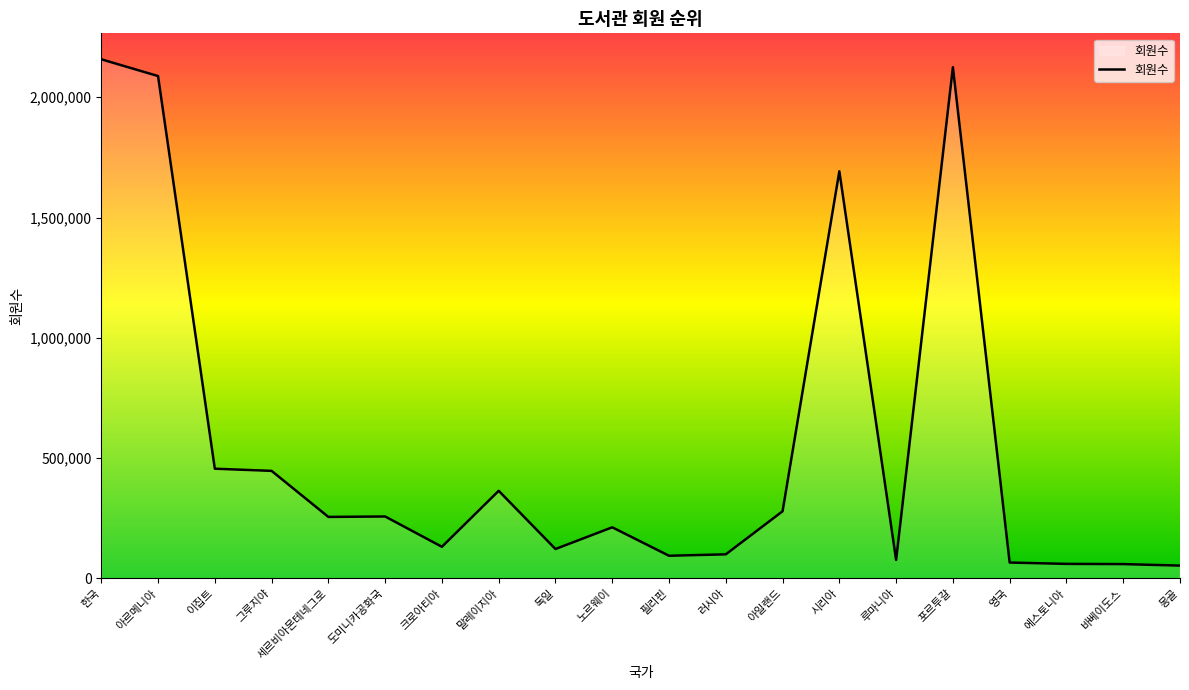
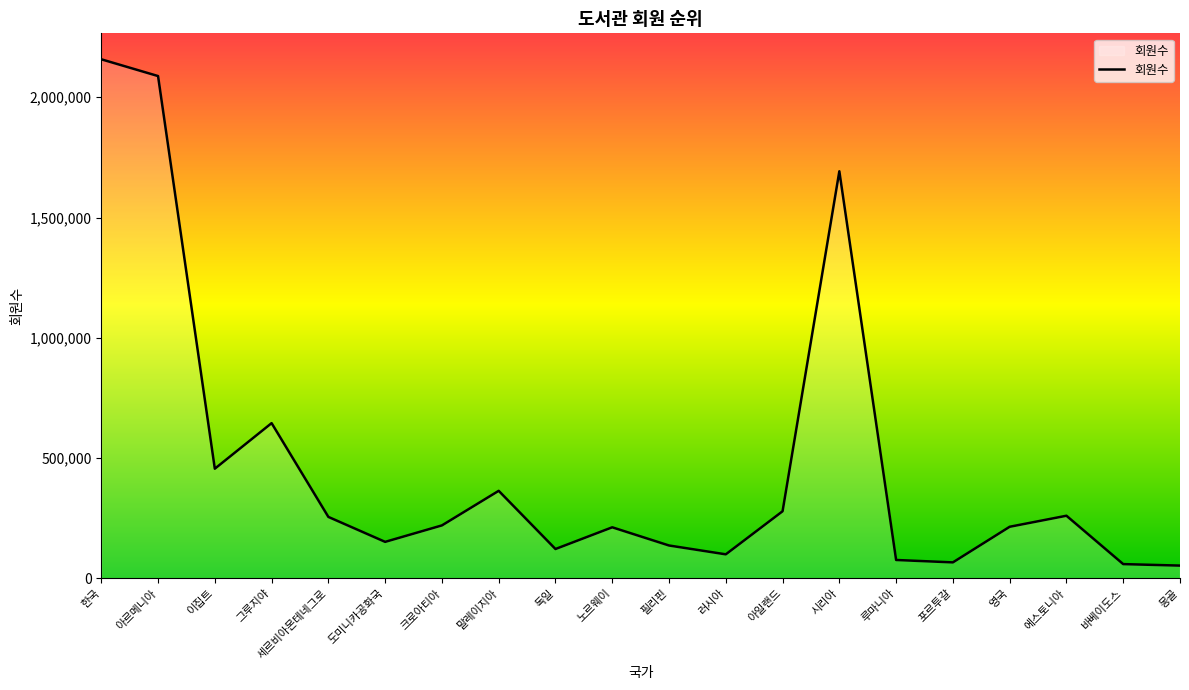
  {
    "한국": "2,160,000",
    "아르메니아": "2,090,000",
    "이집트": "460,000",
-   "그루지야": "450,000",
+   "그루지야": "650,000",
    "세르비아몬테네그로": "260,000",
-   "도미니카공화국": "260,000",
-   "크로아티아": "130,000",
+   "도미니카공화국": "150,000",
+   "크로아티아": "220,000",
    "말레이지아": "360,000",
    "독일": "120,000",
    "노르웨이": "210,000",
-   "필리핀": "90,000",
+   "필리핀": "140,000",
    "러시아": "100,000",
    "아일랜드": "280,000",
    "시리아": "1,690,000",
    "루마니아": "80,000",
-   "포르투갈": "2,120,000",
-   "영국": "70,000",
-   "에스토니아": "60,000",
+   "포르투갈": "70,000",
+   "영국": "210,000",
+   "에스토니아": "260,000",
    "바베이도스": "60,000",
    "몽골": "50,000"
  }
